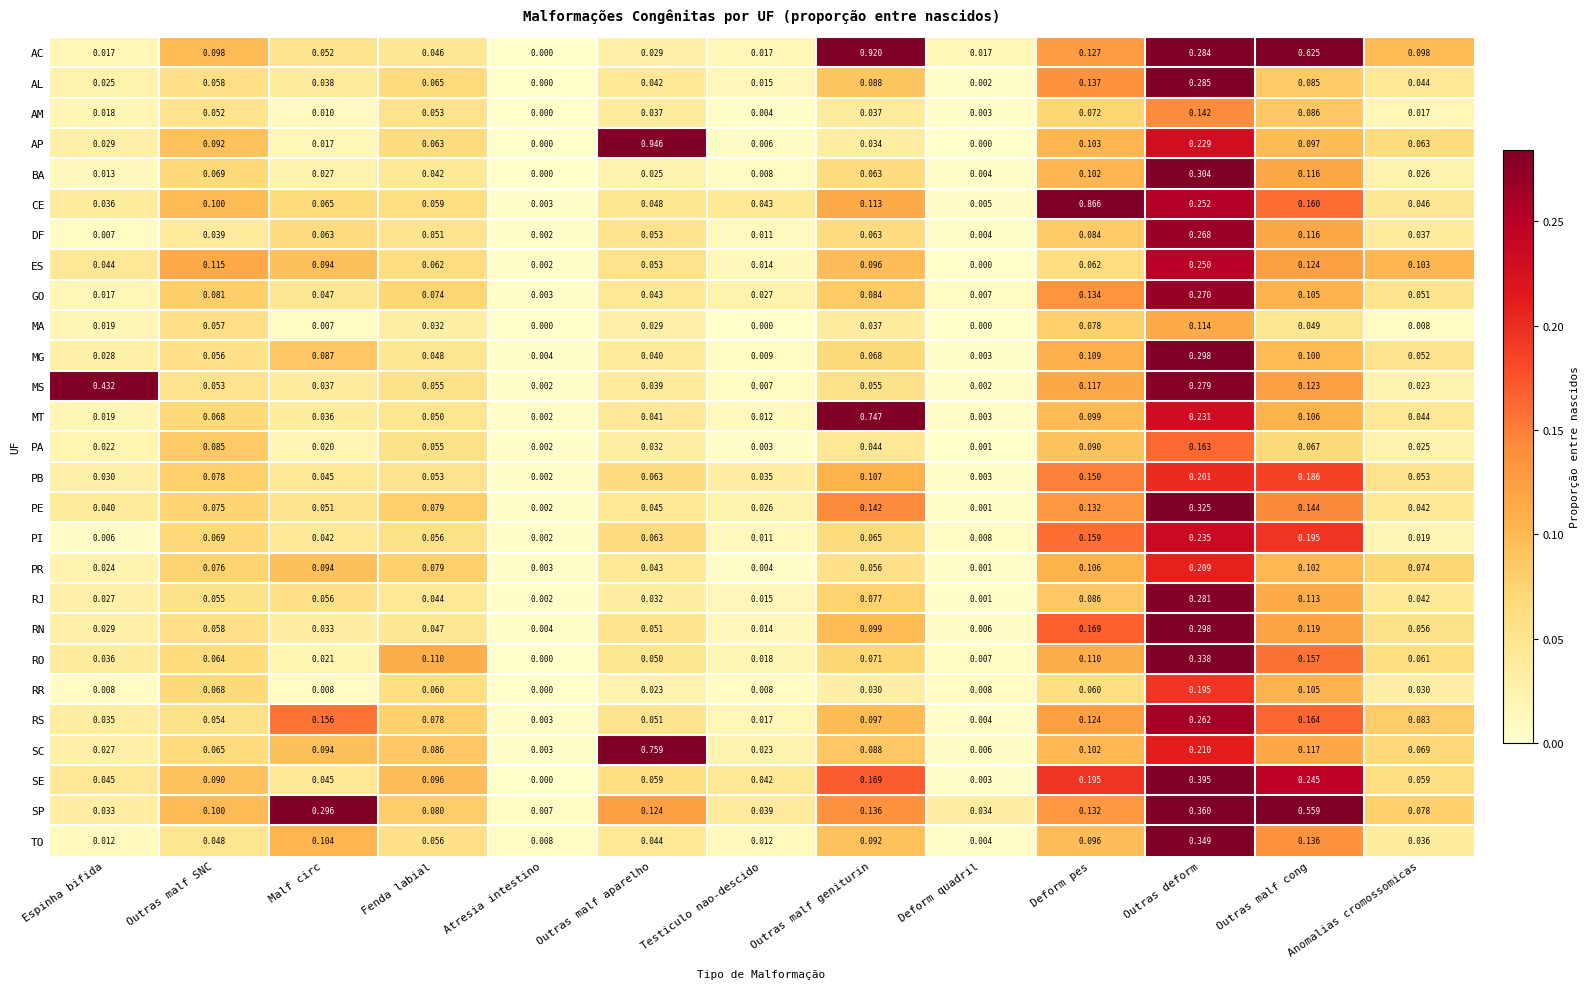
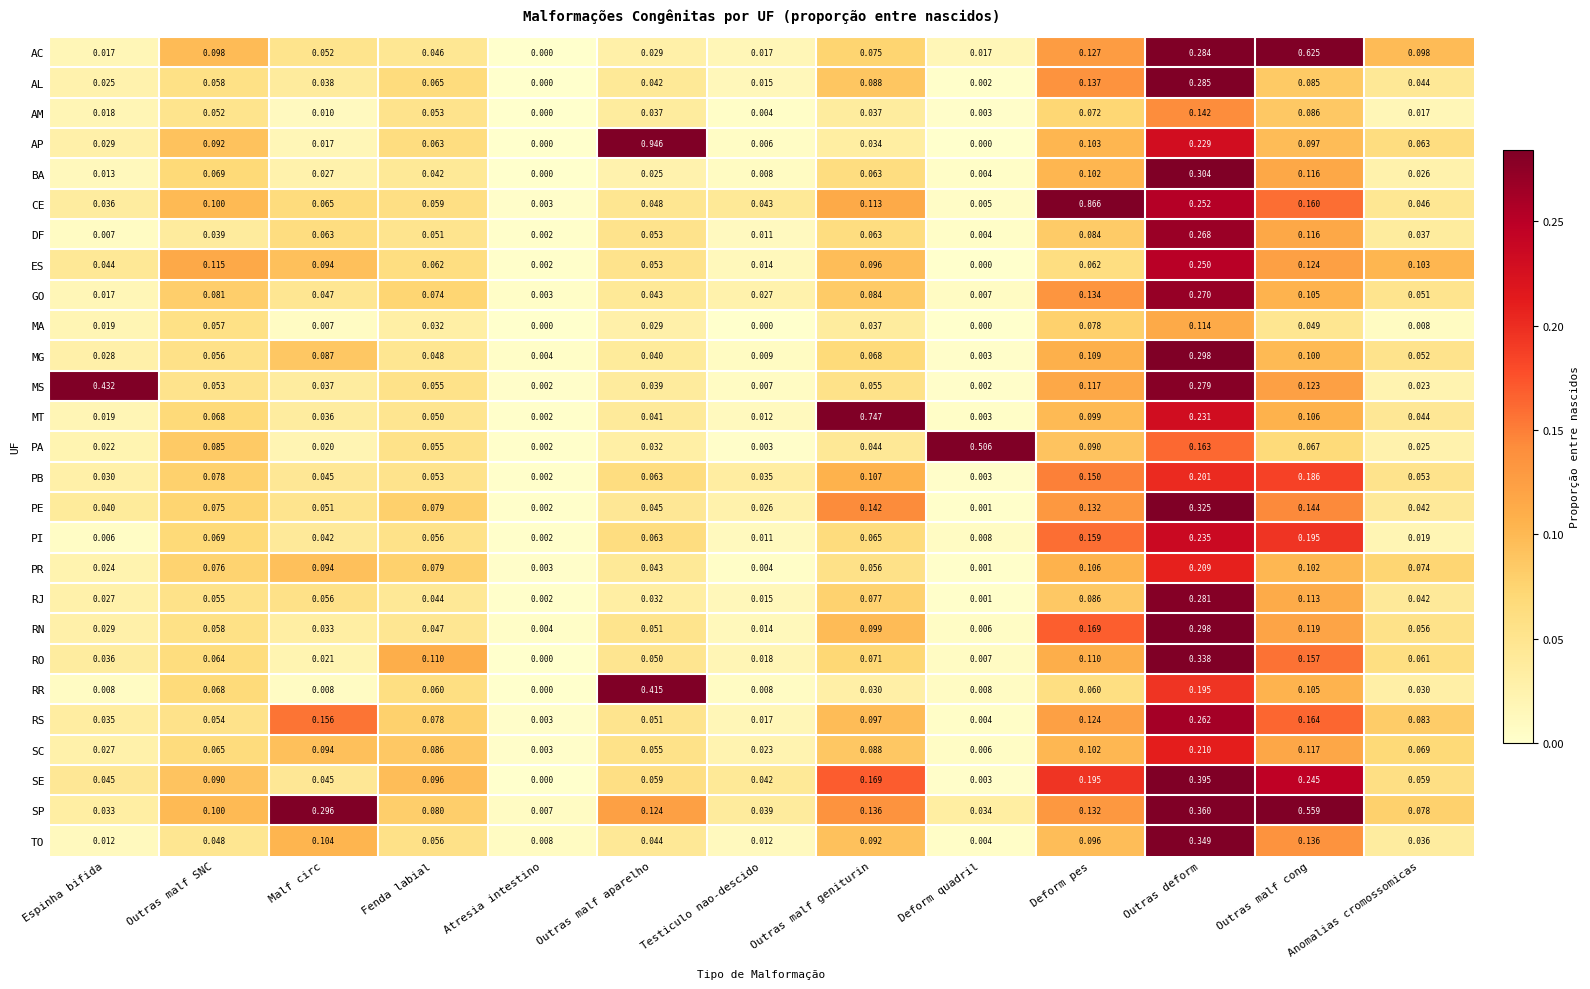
  {
    "AC": {
      "Espinha bifida": 0.017,
      "Outras malf SNC": 0.098,
      "Malf circ": 0.052,
      "Fenda labial": 0.046,
      "Atresia intestino": 0.000,
      "Outras malf aparelho": 0.029,
      "Testiculo nao-descido": 0.017,
-     "Outras malf geniturin": 0.920,
+     "Outras malf geniturin": 0.075,
      "Deform quadril": 0.017,
      "Deform pes": 0.127,
      "Outras deform": 0.284,
      "Outras malf cong": 0.625,
      "Anomalias cromossomicas": 0.098
    },
    "PA": {
      "Espinha bifida": 0.022,
      "Outras malf SNC": 0.085,
      "Malf circ": 0.020,
      "Fenda labial": 0.055,
      "Atresia intestino": 0.002,
      "Outras malf aparelho": 0.032,
      "Testiculo nao-descido": 0.003,
      "Outras malf geniturin": 0.044,
-     "Deform quadril": 0.001,
+     "Deform quadril": 0.506,
      "Deform pes": 0.090,
      "Outras deform": 0.163,
      "Outras malf cong": 0.067,
      "Anomalias cromossomicas": 0.025
    },
    "RR": {
      "Espinha bifida": 0.008,
      "Outras malf SNC": 0.068,
      "Malf circ": 0.008,
      "Fenda labial": 0.060,
      "Atresia intestino": 0.000,
-     "Outras malf aparelho": 0.023,
+     "Outras malf aparelho": 0.415,
      "Testiculo nao-descido": 0.008,
      "Outras malf geniturin": 0.030,
      "Deform quadril": 0.008,
      "Deform pes": 0.060,
      "Outras deform": 0.195,
      "Outras malf cong": 0.105,
      "Anomalias cromossomicas": 0.030
    },
    "SC": {
      "Espinha bifida": 0.027,
      "Outras malf SNC": 0.065,
      "Malf circ": 0.094,
      "Fenda labial": 0.086,
      "Atresia intestino": 0.003,
-     "Outras malf aparelho": 0.759,
+     "Outras malf aparelho": 0.055,
      "Testiculo nao-descido": 0.023,
      "Outras malf geniturin": 0.088,
      "Deform quadril": 0.006,
      "Deform pes": 0.102,
      "Outras deform": 0.210,
      "Outras malf cong": 0.117,
      "Anomalias cromossomicas": 0.069
    }
  }
